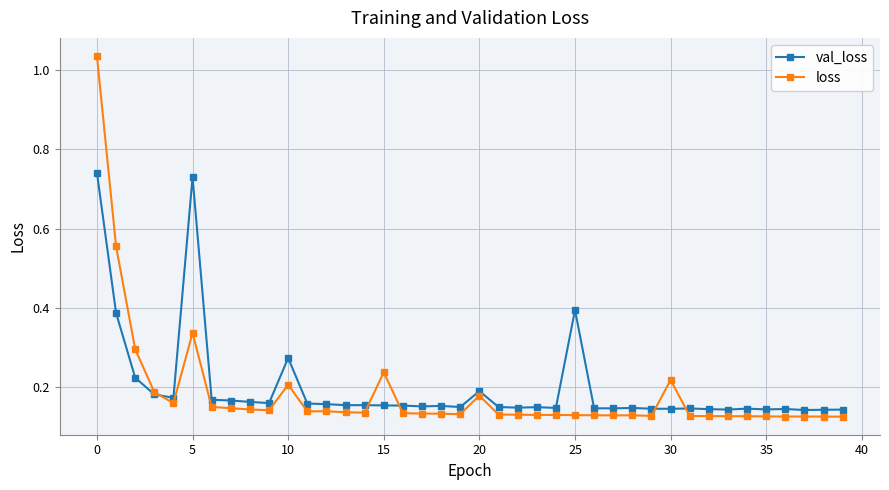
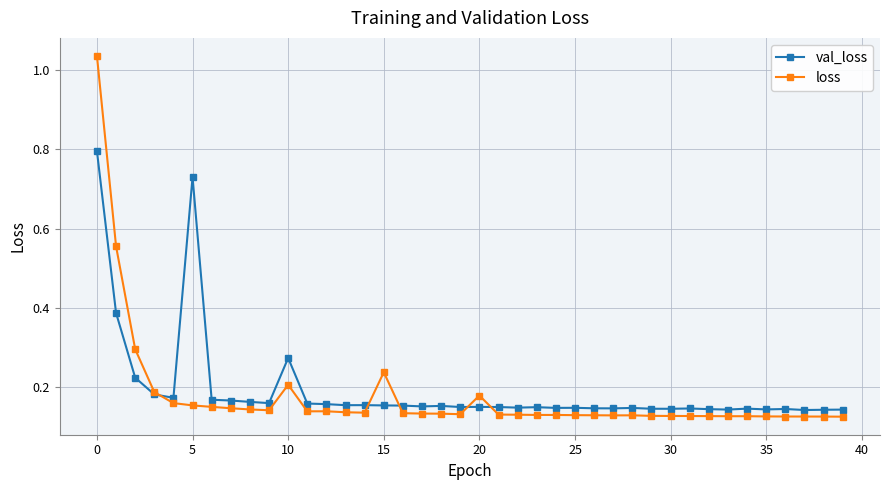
  {
    "val_loss": {
-     "0": 0.74,
+     "0": 0.80,
      "5": 0.73,
      "10": 0.27,
      "15": 0.15,
-     "20": 0.19,
-     "25": 0.39,
+     "20": 0.15,
+     "25": 0.15,
      "30": 0.15,
      "35": 0.14
    },
    "loss": {
      "0": 1.04,
-     "5": 0.34,
+     "5": 0.15,
      "10": 0.21,
      "15": 0.24,
      "20": 0.18,
      "25": 0.13,
-     "30": 0.22,
+     "30": 0.13,
      "35": 0.13
    }
  }
